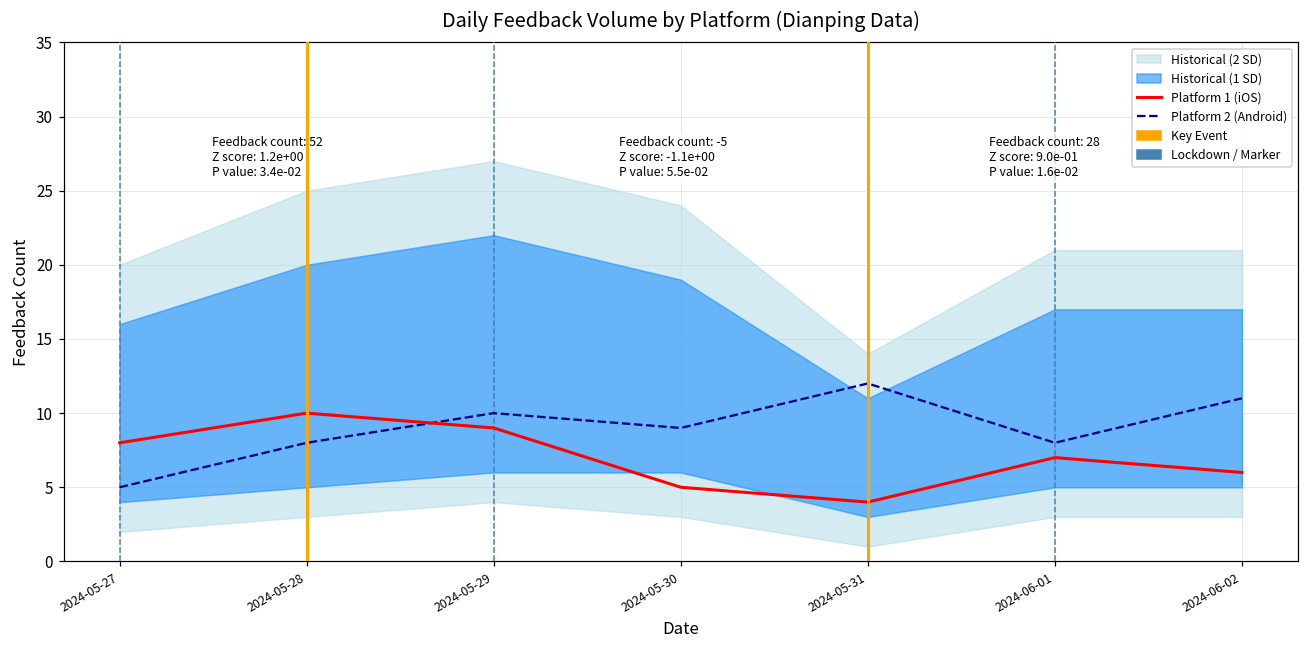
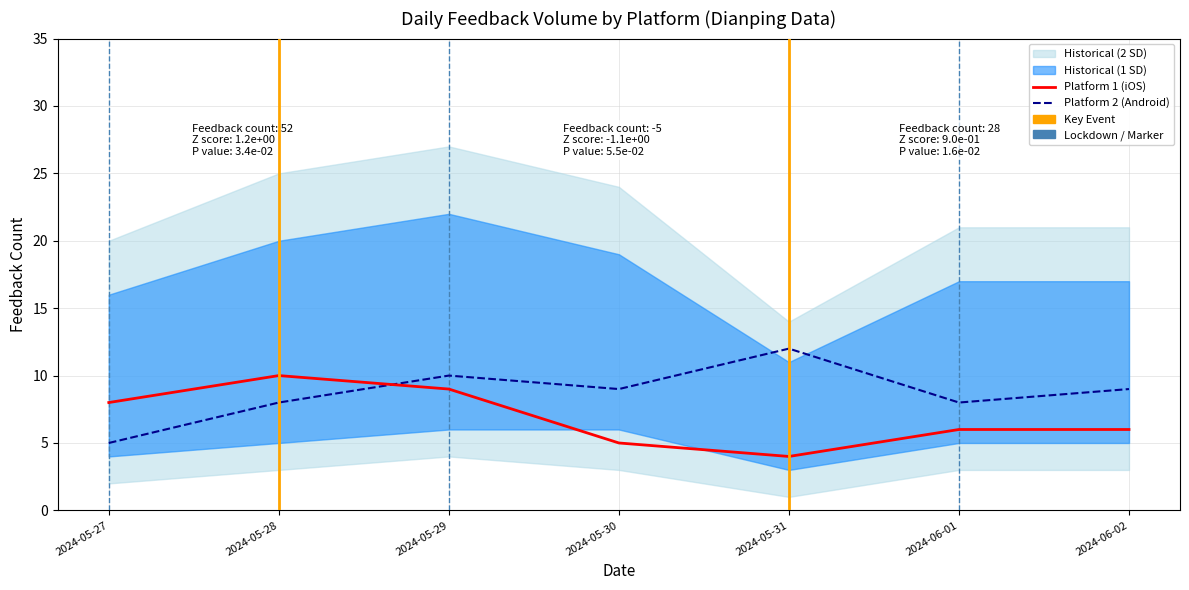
  {
    "Platform 1 (iOS)": {
      "2024-05-27": 8,
      "2024-05-28": 10,
      "2024-05-29": 9,
      "2024-05-30": 5,
      "2024-05-31": 4,
-     "2024-06-01": 7,
+     "2024-06-01": 6,
      "2024-06-02": 6
    },
    "Platform 2 (Android)": {
      "2024-05-27": 5,
      "2024-05-28": 8,
      "2024-05-29": 10,
      "2024-05-30": 9,
      "2024-05-31": 12,
      "2024-06-01": 8,
-     "2024-06-02": 11
+     "2024-06-02": 9
    }
  }
